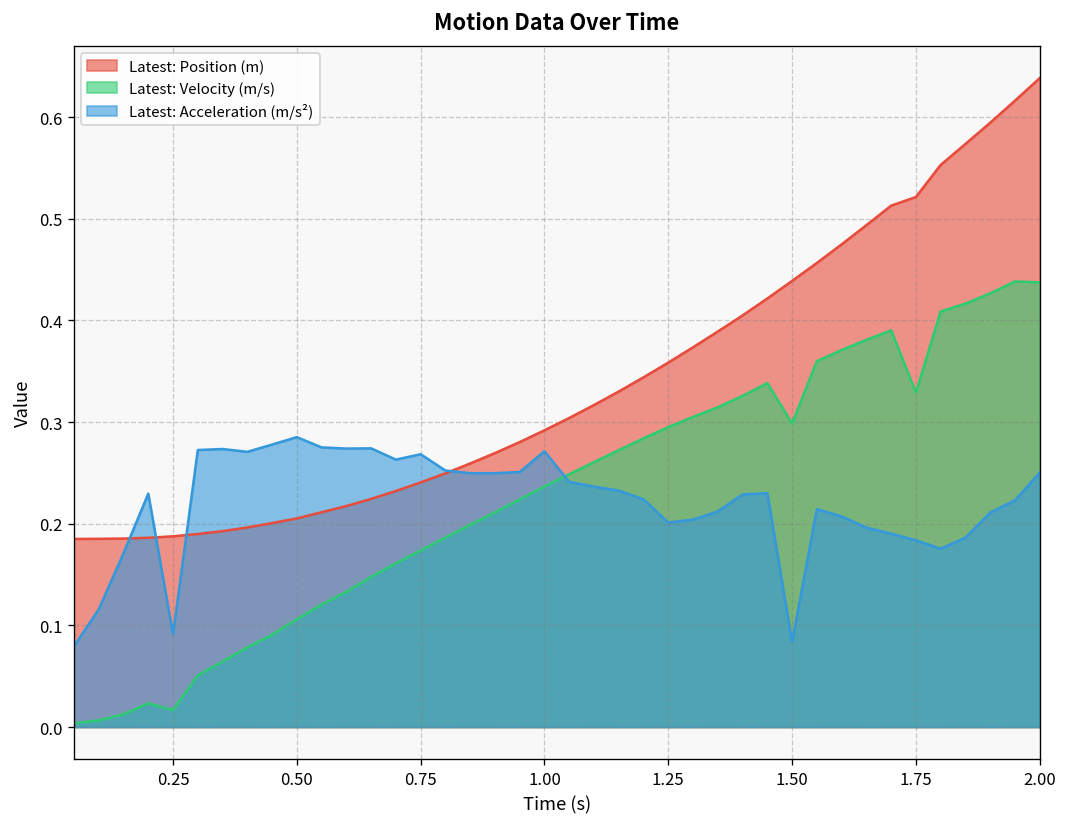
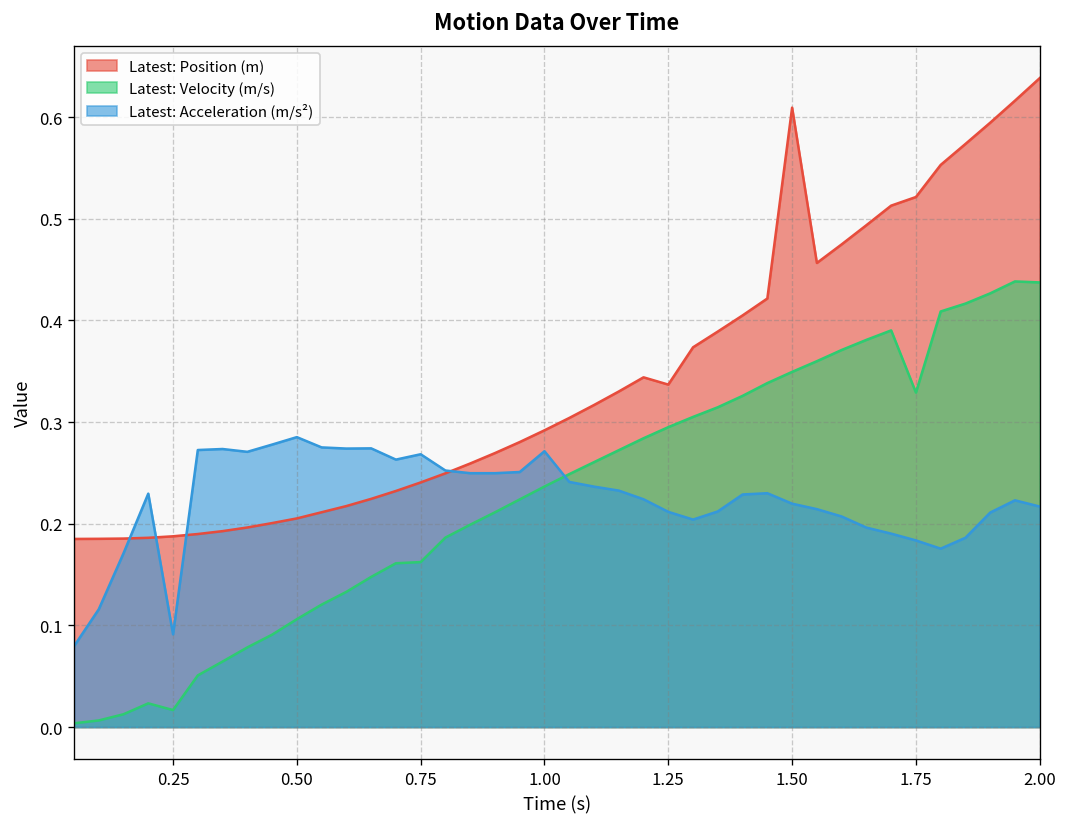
  {
    "Latest: Position (m)": {
      "0.25": 0.19,
      "0.50": 0.21,
      "0.75": 0.24,
      "1.00": 0.29,
-     "1.25": 0.36,
-     "1.50": 0.44,
+     "1.25": 0.34,
+     "1.50": 0.61,
      "1.75": 0.52,
      "2.00": 0.64
    },
    "Latest: Velocity (m/s)": {
      "0.25": 0.02,
      "0.50": 0.11,
-     "0.75": 0.17,
+     "0.75": 0.16,
      "1.00": 0.24,
      "1.25": 0.29,
-     "1.50": 0.30,
+     "1.50": 0.35,
      "1.75": 0.33,
      "2.00": 0.44
    },
    "Latest: Acceleration (m/s²)": {
      "0.25": 0.09,
      "0.50": 0.29,
      "0.75": 0.27,
      "1.00": 0.27,
-     "1.25": 0.20,
-     "1.50": 0.08,
+     "1.25": 0.21,
+     "1.50": 0.22,
      "1.75": 0.18,
-     "2.00": 0.25
+     "2.00": 0.22
    }
  }
